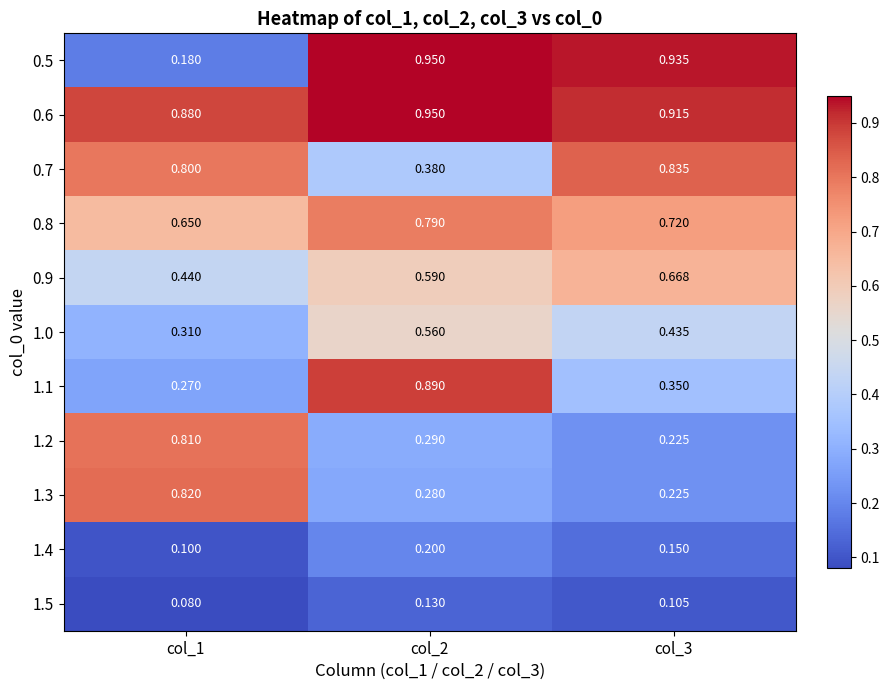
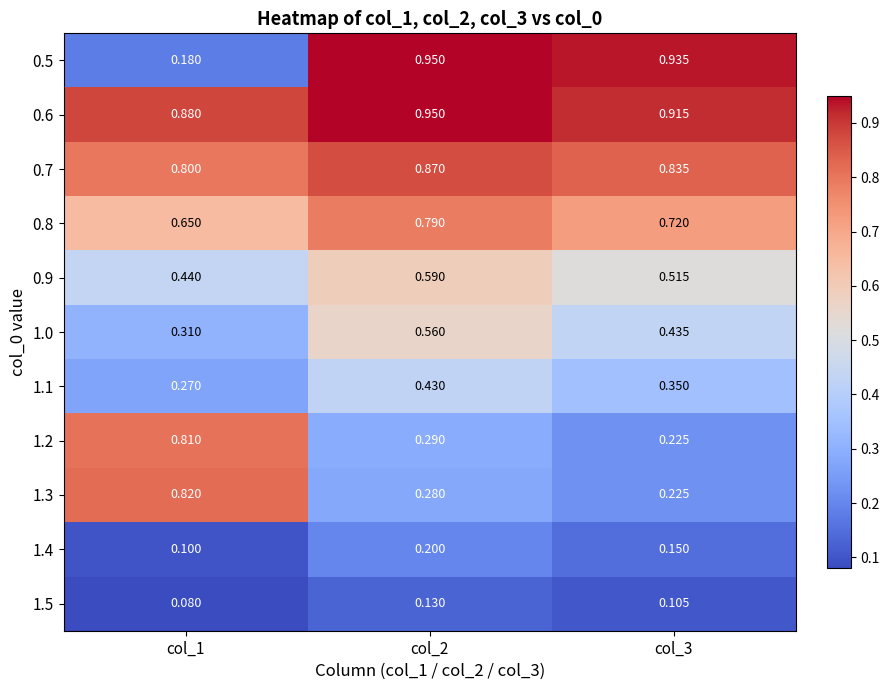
  {
    "0.5": {
      "col_1": 0.180,
      "col_2": 0.950,
      "col_3": 0.935
    },
    "0.6": {
      "col_1": 0.880,
      "col_2": 0.950,
      "col_3": 0.915
    },
    "0.7": {
      "col_1": 0.800,
-     "col_2": 0.380,
+     "col_2": 0.870,
      "col_3": 0.835
    },
    "0.8": {
      "col_1": 0.650,
      "col_2": 0.790,
      "col_3": 0.720
    },
    "0.9": {
      "col_1": 0.440,
      "col_2": 0.590,
-     "col_3": 0.668
+     "col_3": 0.515
    },
    "1.0": {
      "col_1": 0.310,
      "col_2": 0.560,
      "col_3": 0.435
    },
    "1.1": {
      "col_1": 0.270,
-     "col_2": 0.890,
+     "col_2": 0.430,
      "col_3": 0.350
    },
    "1.2": {
      "col_1": 0.810,
      "col_2": 0.290,
      "col_3": 0.225
    },
    "1.3": {
      "col_1": 0.820,
      "col_2": 0.280,
      "col_3": 0.225
    },
    "1.4": {
      "col_1": 0.100,
      "col_2": 0.200,
      "col_3": 0.150
    },
    "1.5": {
      "col_1": 0.080,
      "col_2": 0.130,
      "col_3": 0.105
    }
  }
